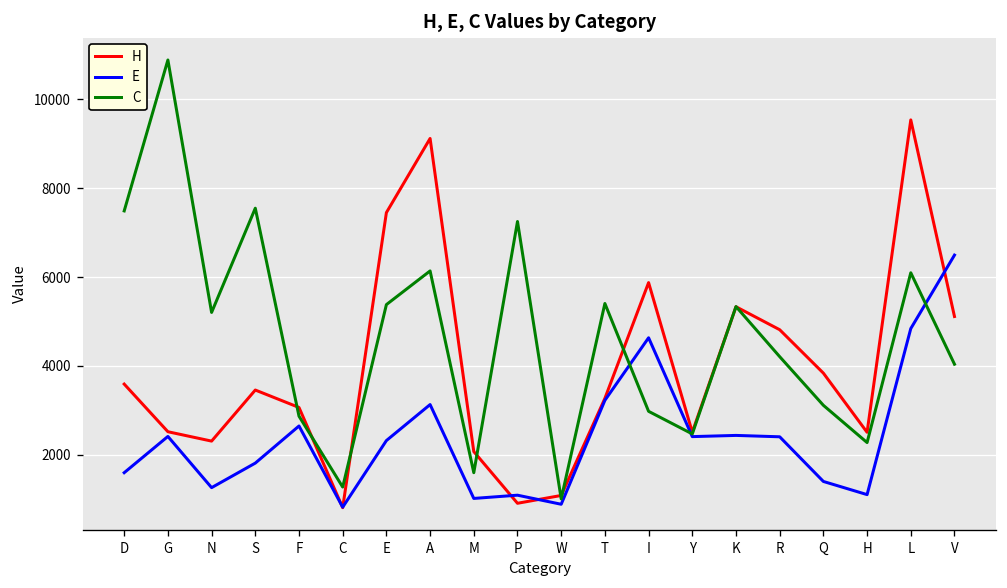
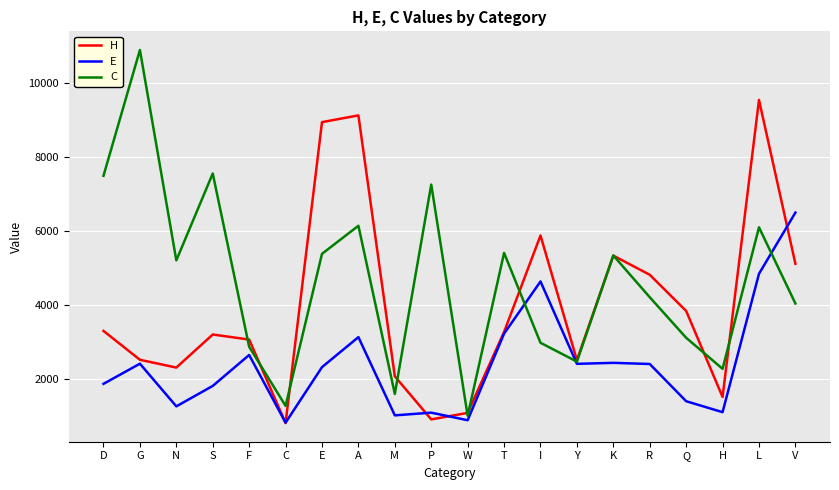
  {
    "H": {
-     "D": 3600,
+     "D": 3300,
      "G": 2500,
      "N": 2300,
-     "S": 3500,
+     "S": 3200,
      "F": 3100,
-     "E": 7500,
+     "E": 8900,
      "A": 9100,
      "M": 2100,
      "P": 900,
      "W": 1100,
      "I": 5900,
      "R": 4800,
      "Q": 3800,
-     "H": 2500,
+     "H": 1500,
      "L": 9500,
      "V": 5100
    },
    "E": {
-     "D": 1600,
+     "D": 1900,
      "G": 2400,
      "N": 1300,
      "S": 1800,
      "F": 2600,
      "E": 2300,
      "A": 3100,
      "M": 1000,
      "P": 1100,
      "W": 900,
      "I": 4600,
      "K": 2400,
      "R": 2400,
      "Q": 1400,
      "H": 1100,
      "L": 4800,
      "V": 6500
    },
    "C": {
      "D": 7500,
      "G": 10900,
      "N": 5200,
      "S": 7500,
      "F": 2900,
      "C": 1300,
      "E": 5400,
      "A": 6100,
      "M": 1600,
      "P": 7300,
      "W": 1000,
      "T": 5400,
      "I": 3000,
      "R": 4200,
      "Q": 3100,
      "H": 2300,
      "L": 6100,
      "V": 4000
    }
  }
